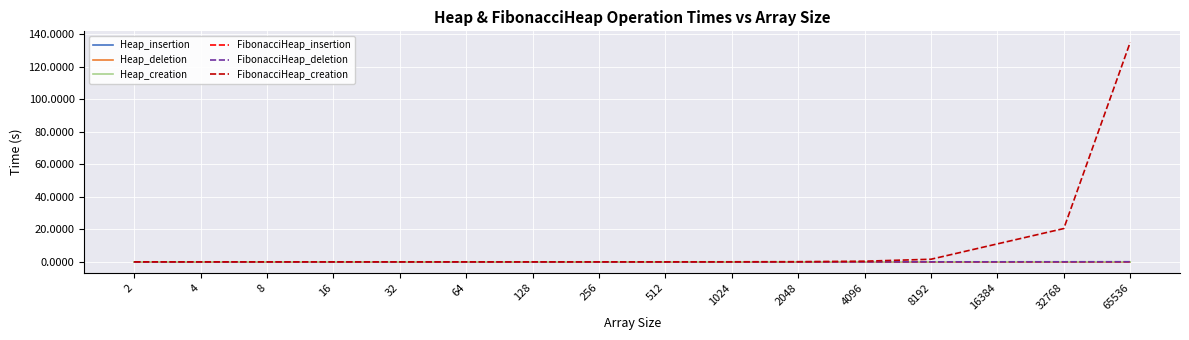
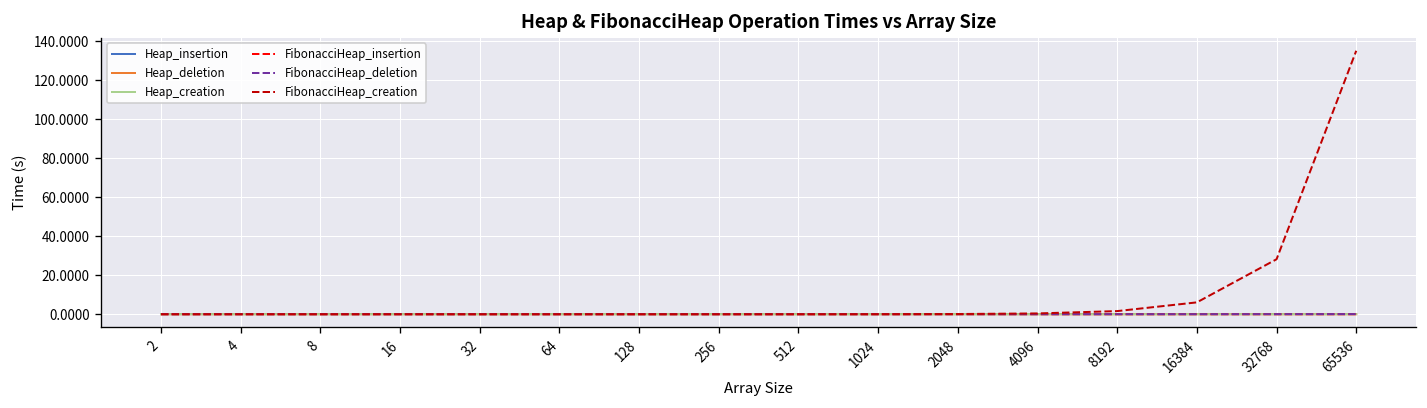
  {
    "FibonacciHeap_deletion": {
      "8192": 0,
      "16384": 0,
      "32768": 0,
      "65536": 0
    },
    "FibonacciHeap_creation": {
      "8192": 2,
-     "16384": 11,
-     "32768": 20,
+     "16384": 6,
+     "32768": 28,
      "65536": 135
    }
  }
